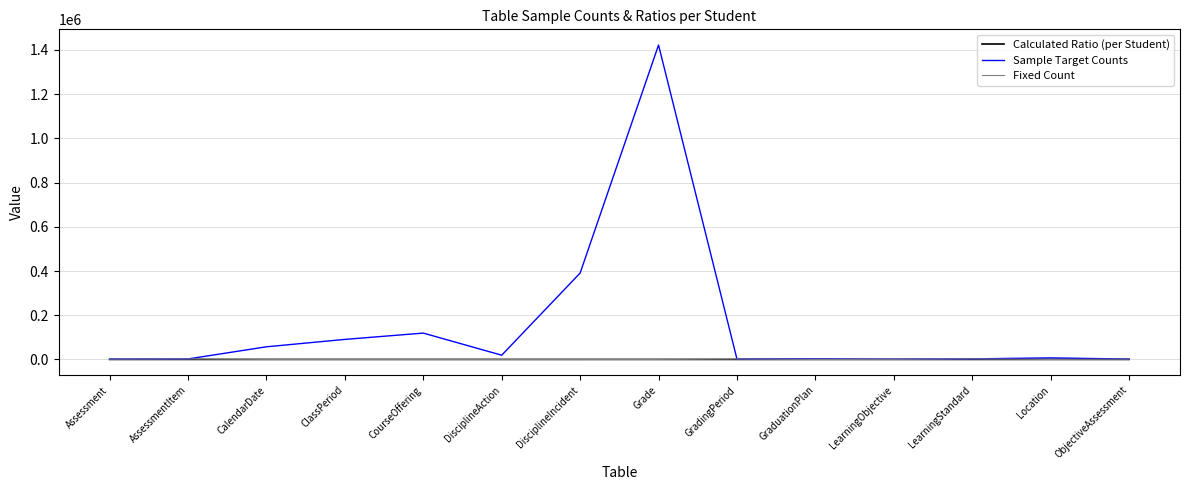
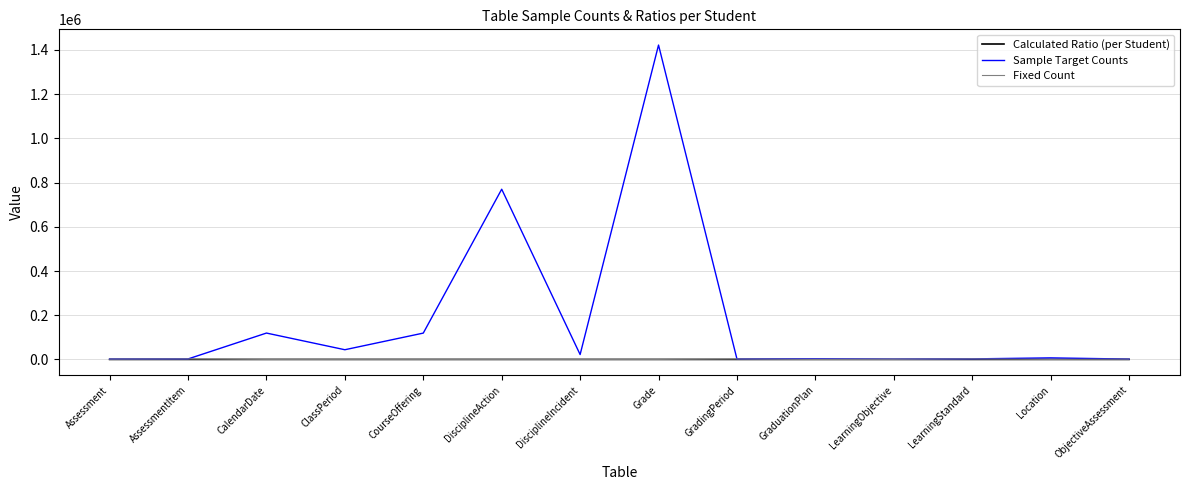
  {
    "Fixed Count": {
      "CalendarDate": 0,
      "ClassPeriod": 0,
      "CourseOffering": 0,
      "DisciplineAction": 0,
      "DisciplineIncident": 0,
      "Grade": 0
    },
    "Sample Target Counts": {
-     "CalendarDate": 60000,
-     "ClassPeriod": 90000,
+     "CalendarDate": 120000,
+     "ClassPeriod": 40000,
      "CourseOffering": 120000,
-     "DisciplineAction": 20000,
-     "DisciplineIncident": 390000,
+     "DisciplineAction": 770000,
+     "DisciplineIncident": 20000,
      "Grade": 1420000
    }
  }
